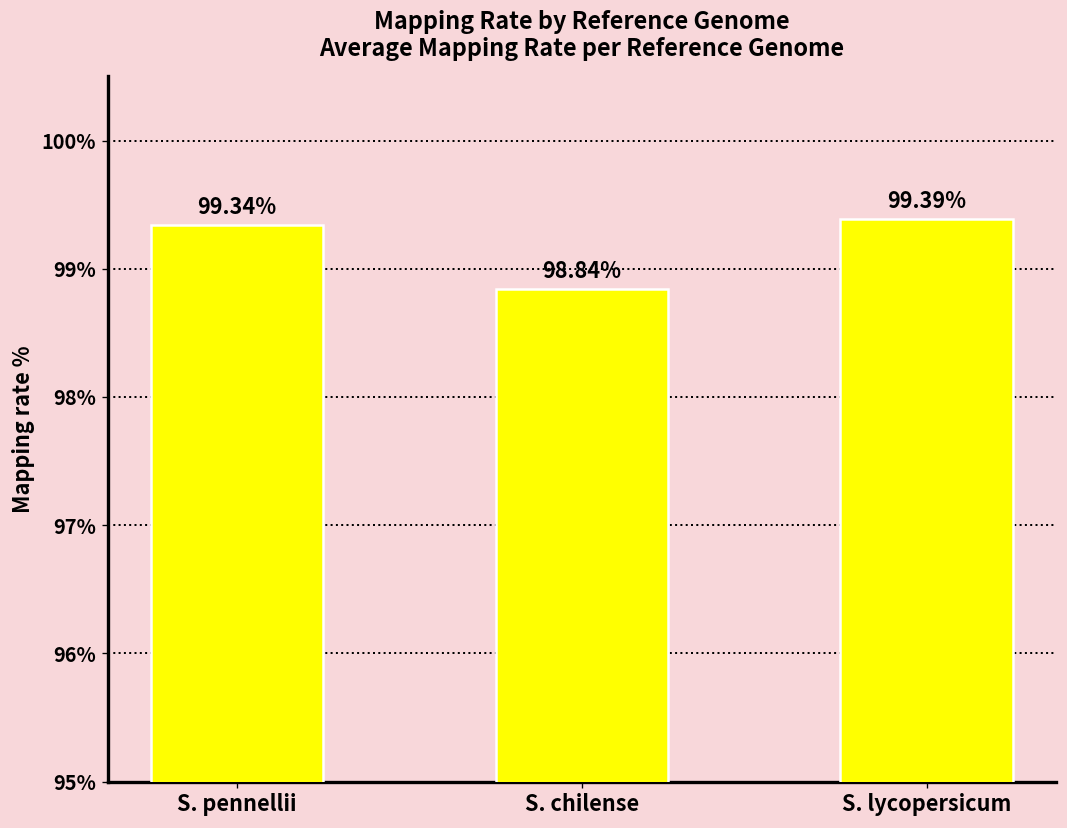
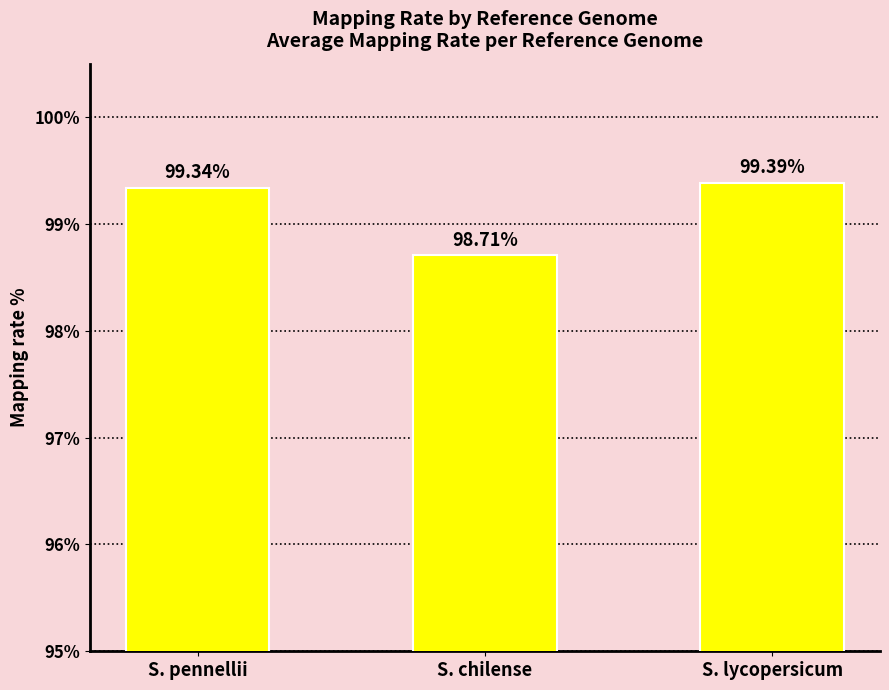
  {
    "S. pennellii": "99.34%",
-   "S. chilense": "98.84%",
+   "S. chilense": "98.71%",
    "S. lycopersicum": "99.39%"
  }
